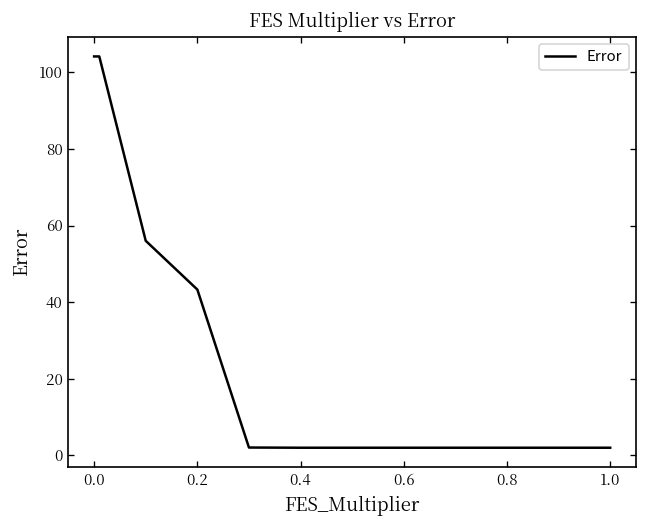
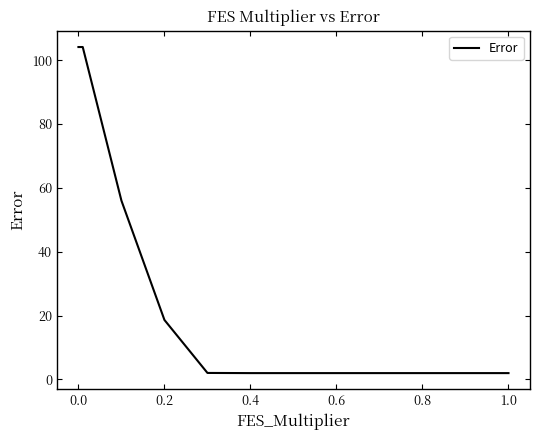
  {
    "0.0": 104,
-   "0.2": 43,
+   "0.2": 19,
    "0.4": 2,
    "0.6": 2,
    "0.8": 2,
    "1.0": 2
  }
